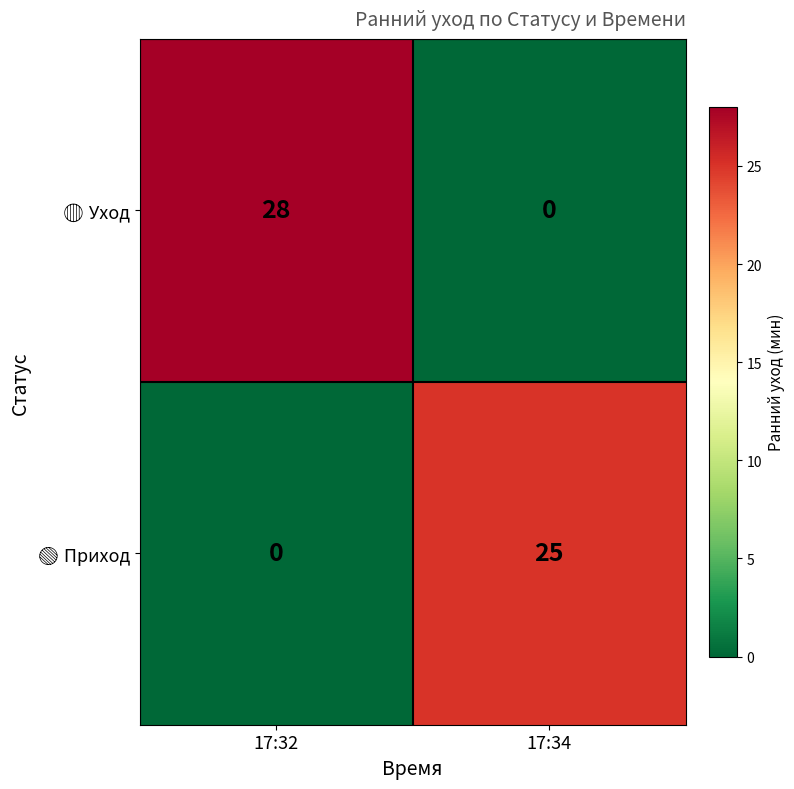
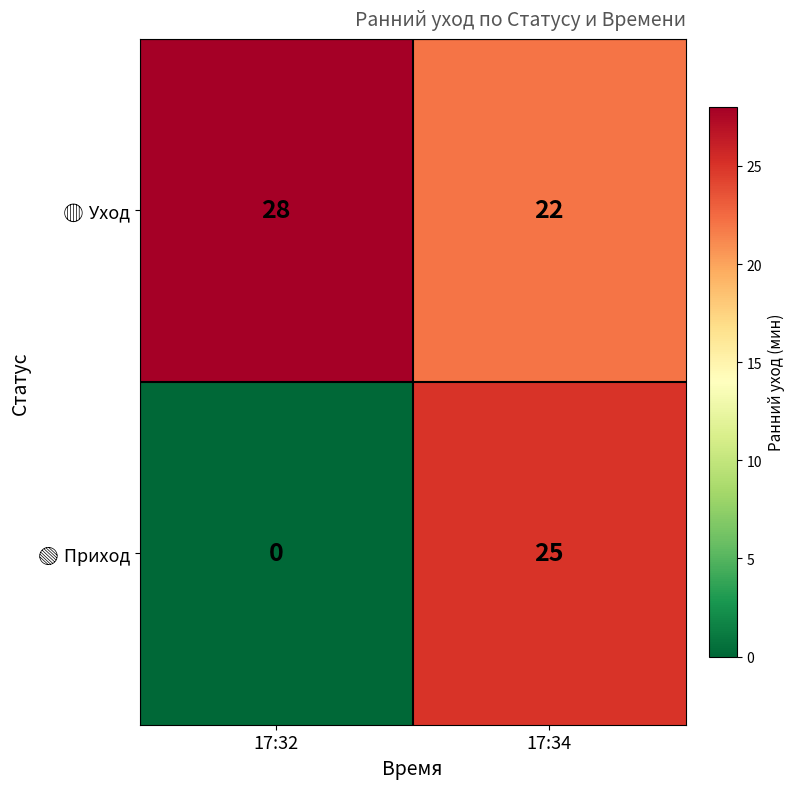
  {
    "🔴 Уход": {
      "17:32": 28,
-     "17:34": 0
+     "17:34": 22
    },
    "🟢 Приход": {
      "17:32": 0,
      "17:34": 25
    }
  }
